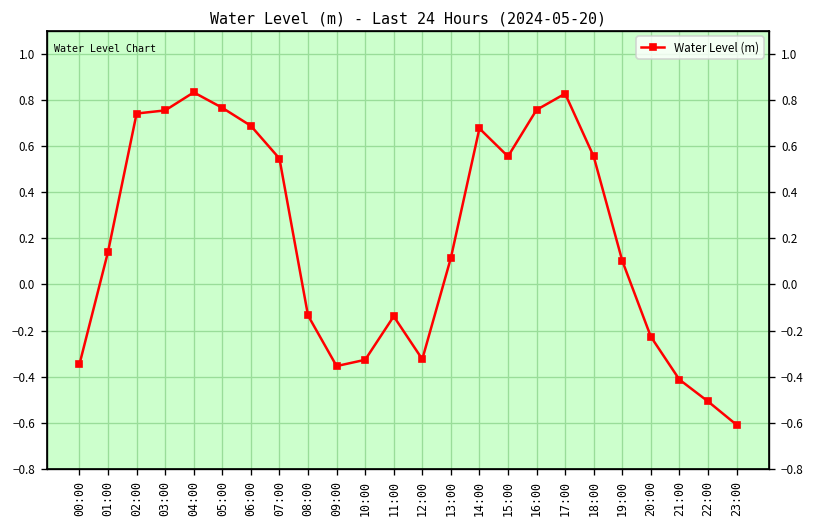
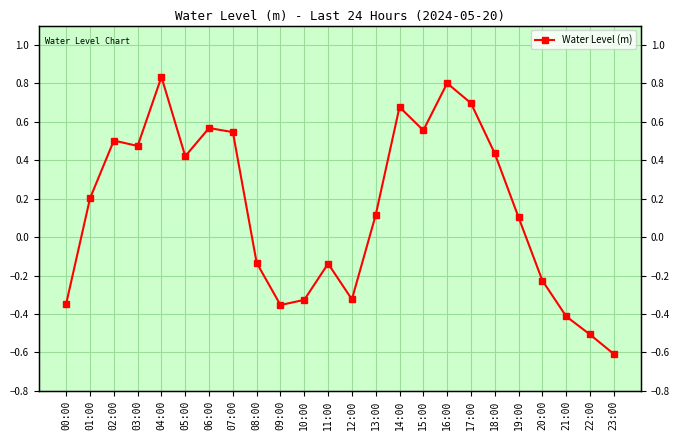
  {
    "00:00": -0.35,
-   "01:00": 0.14,
-   "02:00": 0.74,
-   "03:00": 0.75,
+   "01:00": 0.20,
+   "02:00": 0.50,
+   "03:00": 0.47,
    "04:00": 0.83,
-   "05:00": 0.77,
-   "06:00": 0.69,
+   "05:00": 0.42,
+   "06:00": 0.57,
    "07:00": 0.55,
    "08:00": -0.13,
    "09:00": -0.35,
    "10:00": -0.33,
    "11:00": -0.14,
    "12:00": -0.32,
    "13:00": 0.11,
    "14:00": 0.68,
    "15:00": 0.55,
-   "16:00": 0.76,
-   "17:00": 0.83,
-   "18:00": 0.55,
+   "16:00": 0.80,
+   "17:00": 0.70,
+   "18:00": 0.44,
    "19:00": 0.10,
    "20:00": -0.23,
    "21:00": -0.41,
    "22:00": -0.51,
    "23:00": -0.61
  }
